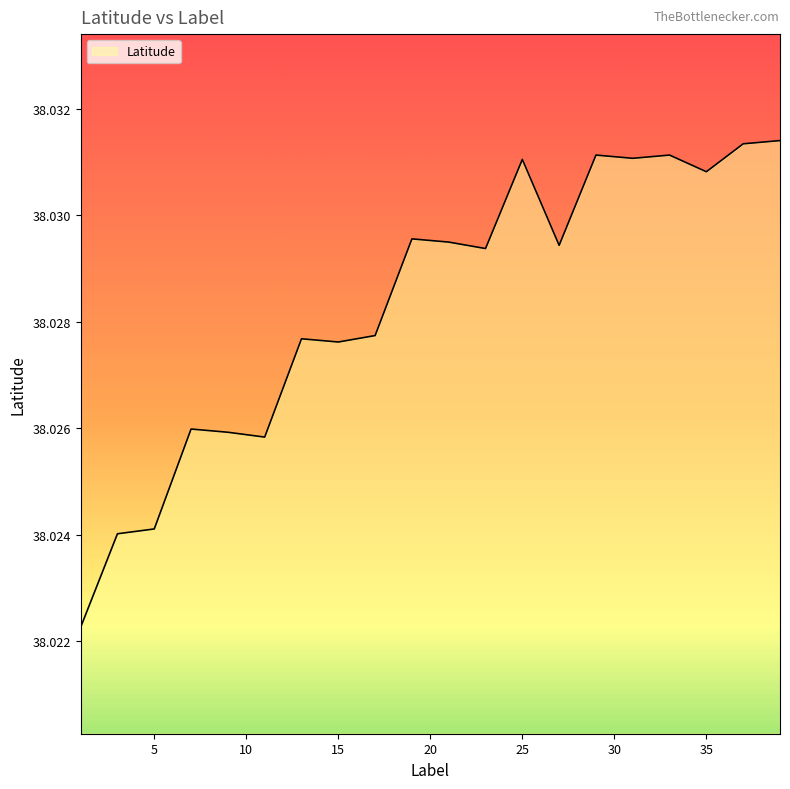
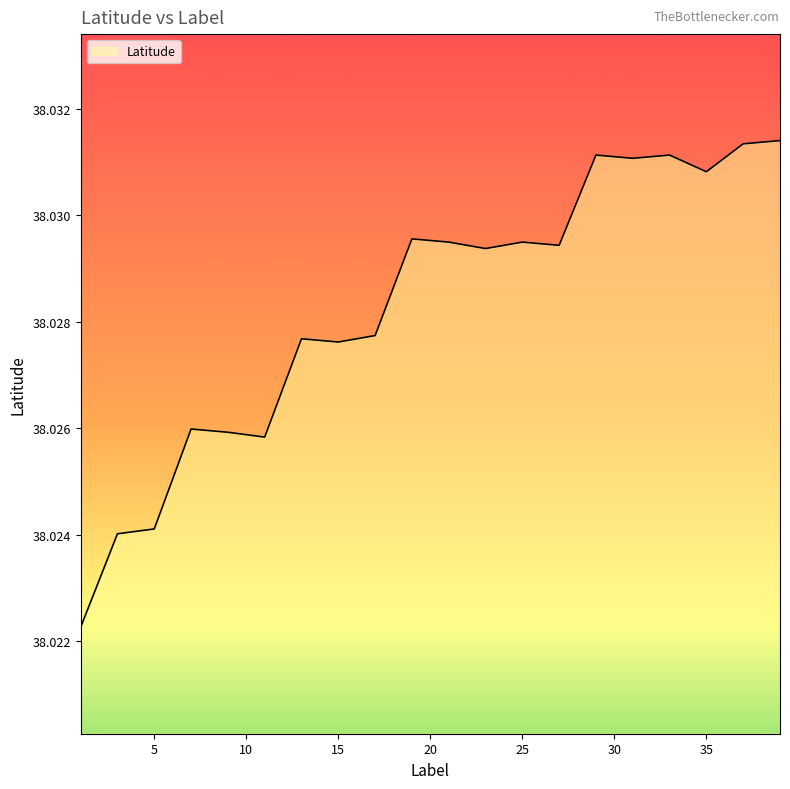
  {
    "5": 38.0241,
    "15": 38.0276,
-   "25": 38.0310,
+   "25": 38.0295,
    "35": 38.0308
  }
